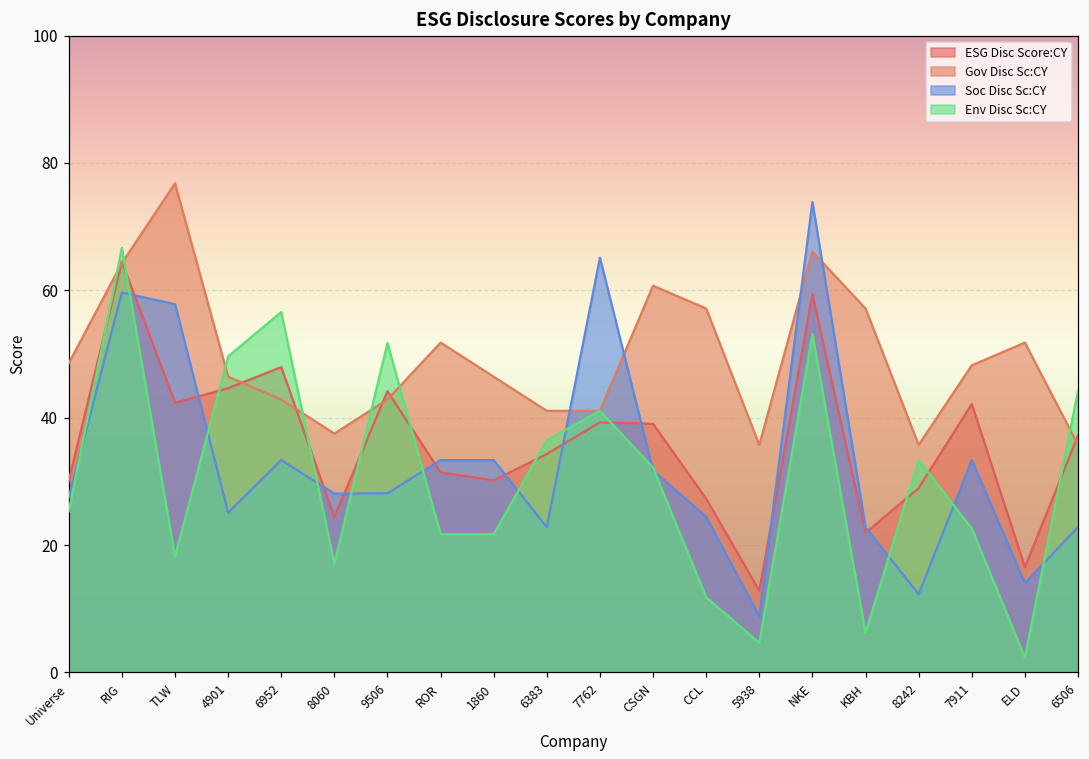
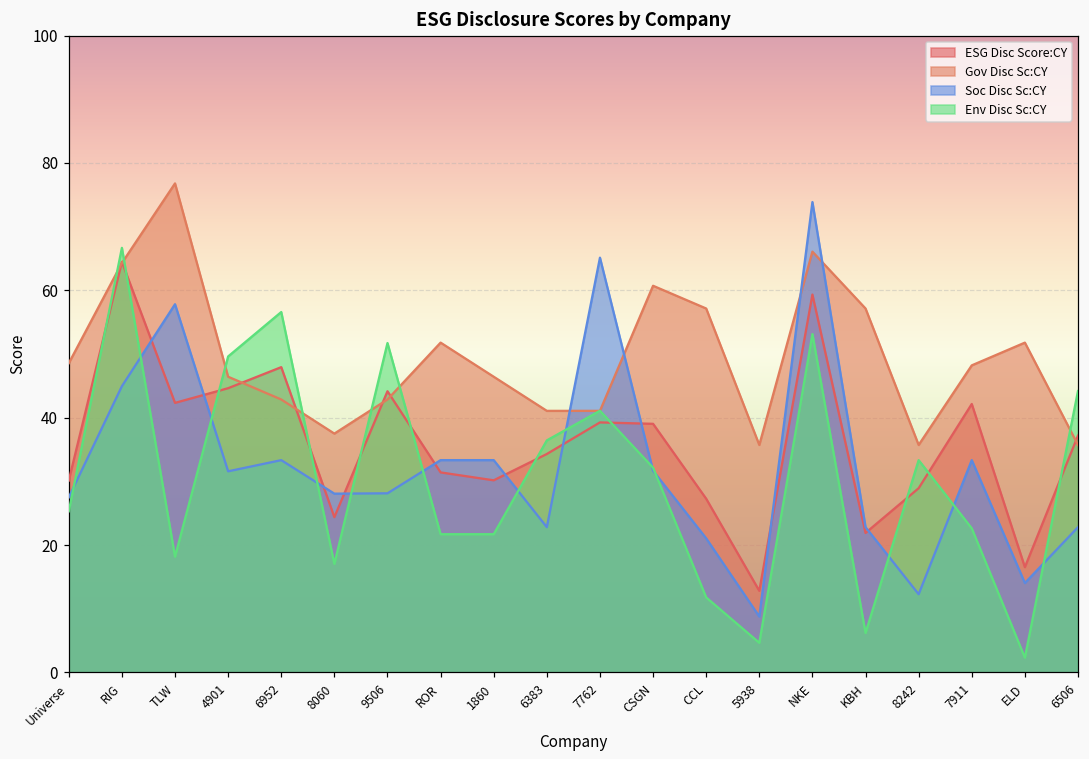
  {
    "Soc Disc Sc:CY": {
      "Universe": 27,
-     "RIG": 60,
+     "RIG": 45,
      "TLW": 58,
-     "4901": 25,
+     "4901": 32,
      "6952": 33,
      "8060": 28,
      "9506": 28,
      "ROR": 33,
      "1860": 33,
      "6383": 23,
      "7762": 65,
      "CSGN": 32,
-     "CCL": 24,
+     "CCL": 21,
      "5938": 9,
      "NKE": 74,
      "KBH": 23,
      "8242": 12,
      "7911": 33,
      "ELD": 14,
      "6506": 23
    },
    "Env Disc Sc:CY": {
      "Universe": 25,
      "RIG": 67,
      "TLW": 18,
      "4901": 50,
      "6952": 57,
      "8060": 17,
      "9506": 52,
      "ROR": 22,
      "1860": 22,
      "6383": 36,
      "CSGN": 32,
      "CCL": 12,
      "5938": 5,
      "NKE": 53,
      "KBH": 6,
      "8242": 33,
      "7911": 23,
      "ELD": 2,
      "6506": 44
    }
  }
